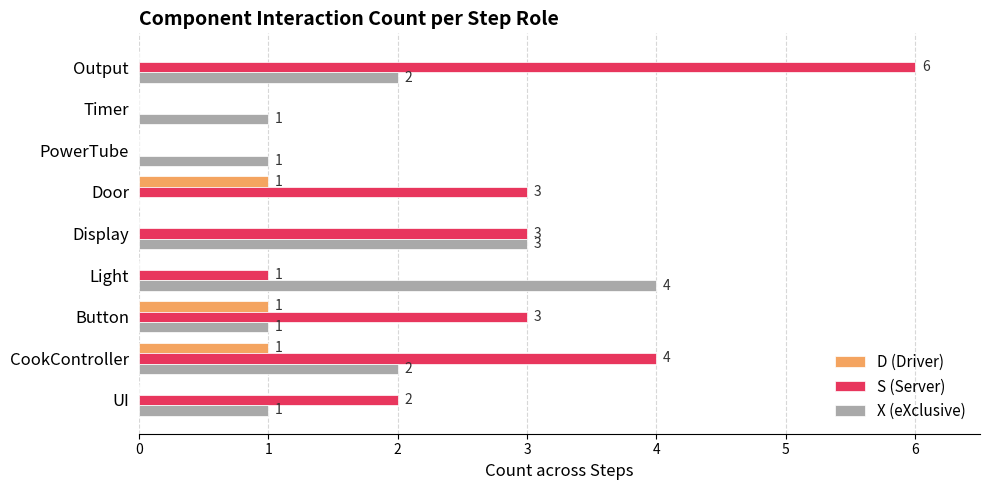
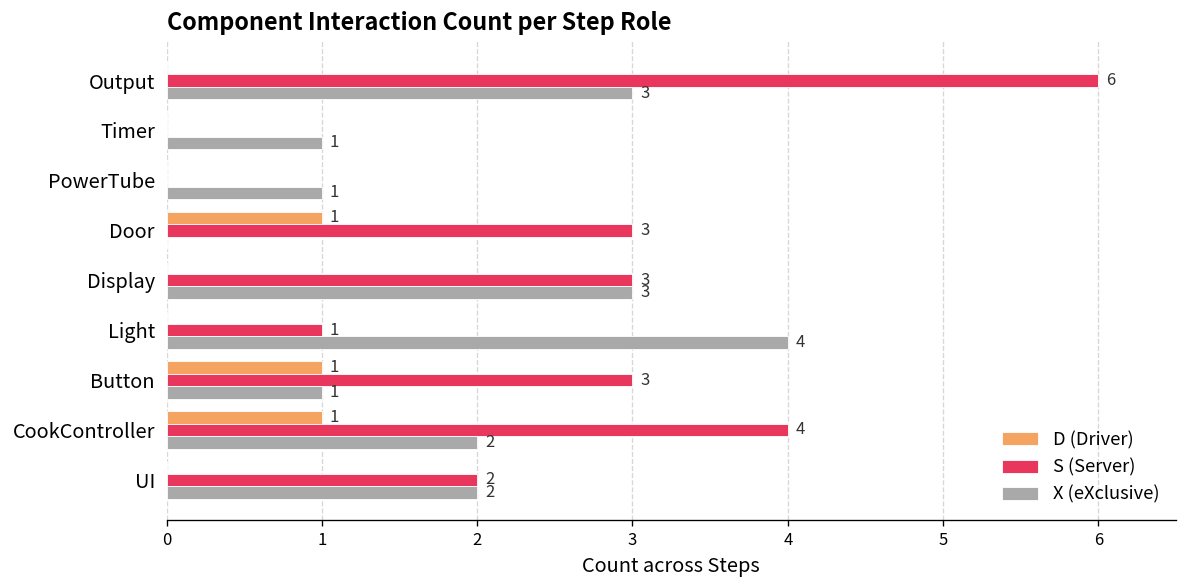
  {
    "D (Driver)": {
      "Door": 1,
      "Button": 1,
      "CookController": 1
    },
    "S (Server)": {
      "Output": 6,
      "Door": 3,
      "Light": 1,
      "Button": 3,
      "CookController": 4,
      "UI": 2
    },
    "X (eXclusive)": {
-     "Output": 2,
+     "Output": 3,
      "Timer": 1,
      "PowerTube": 1,
      "Light": 4,
      "Button": 1,
      "CookController": 2,
-     "UI": 1
+     "UI": 2
    }
  }
